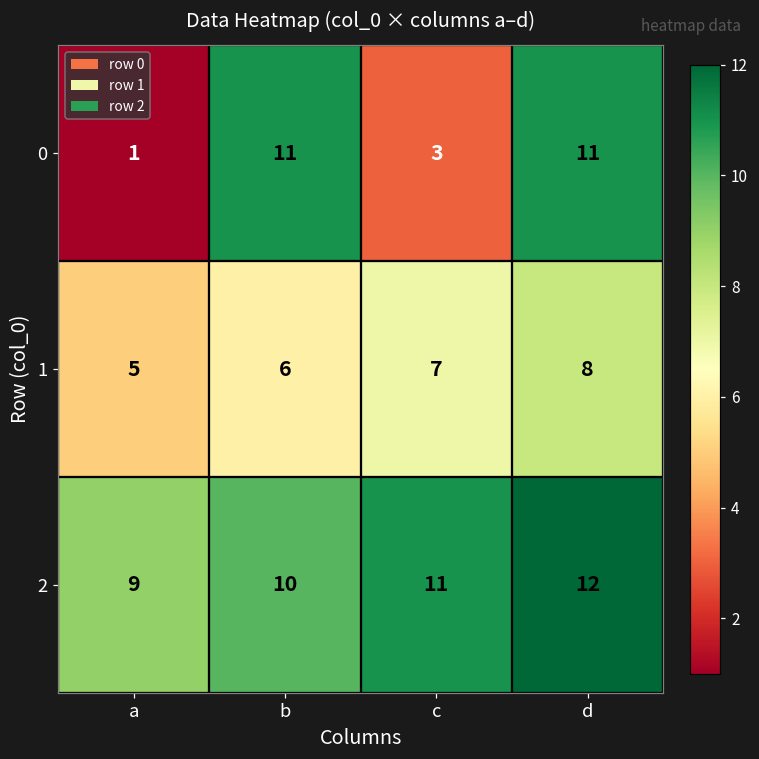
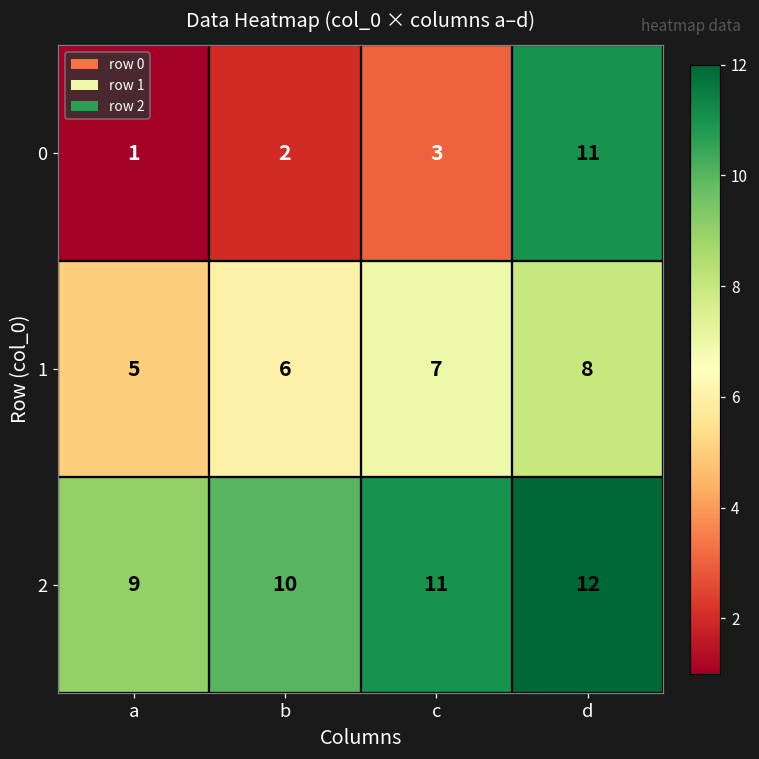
  {
    "0": {
      "a": 1,
-     "b": 11,
+     "b": 2,
      "c": 3,
      "d": 11
    },
    "1": {
      "a": 5,
      "b": 6,
      "c": 7,
      "d": 8
    },
    "2": {
      "a": 9,
      "b": 10,
      "c": 11,
      "d": 12
    }
  }
